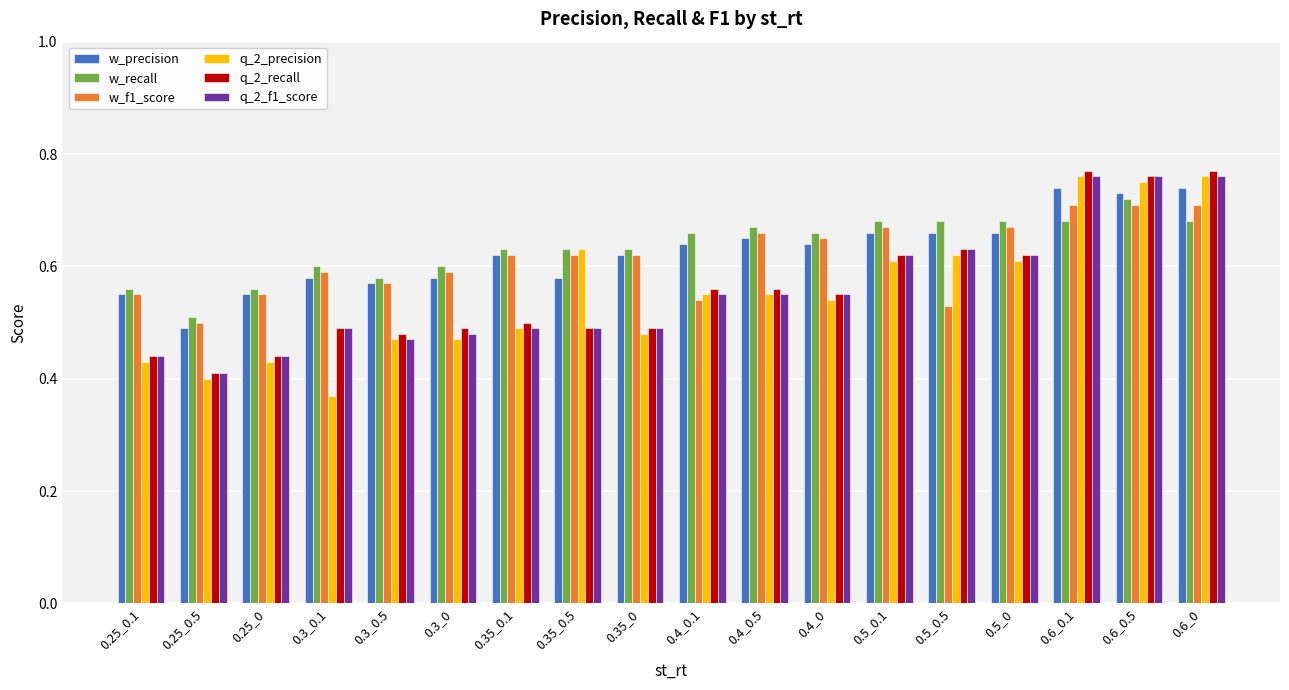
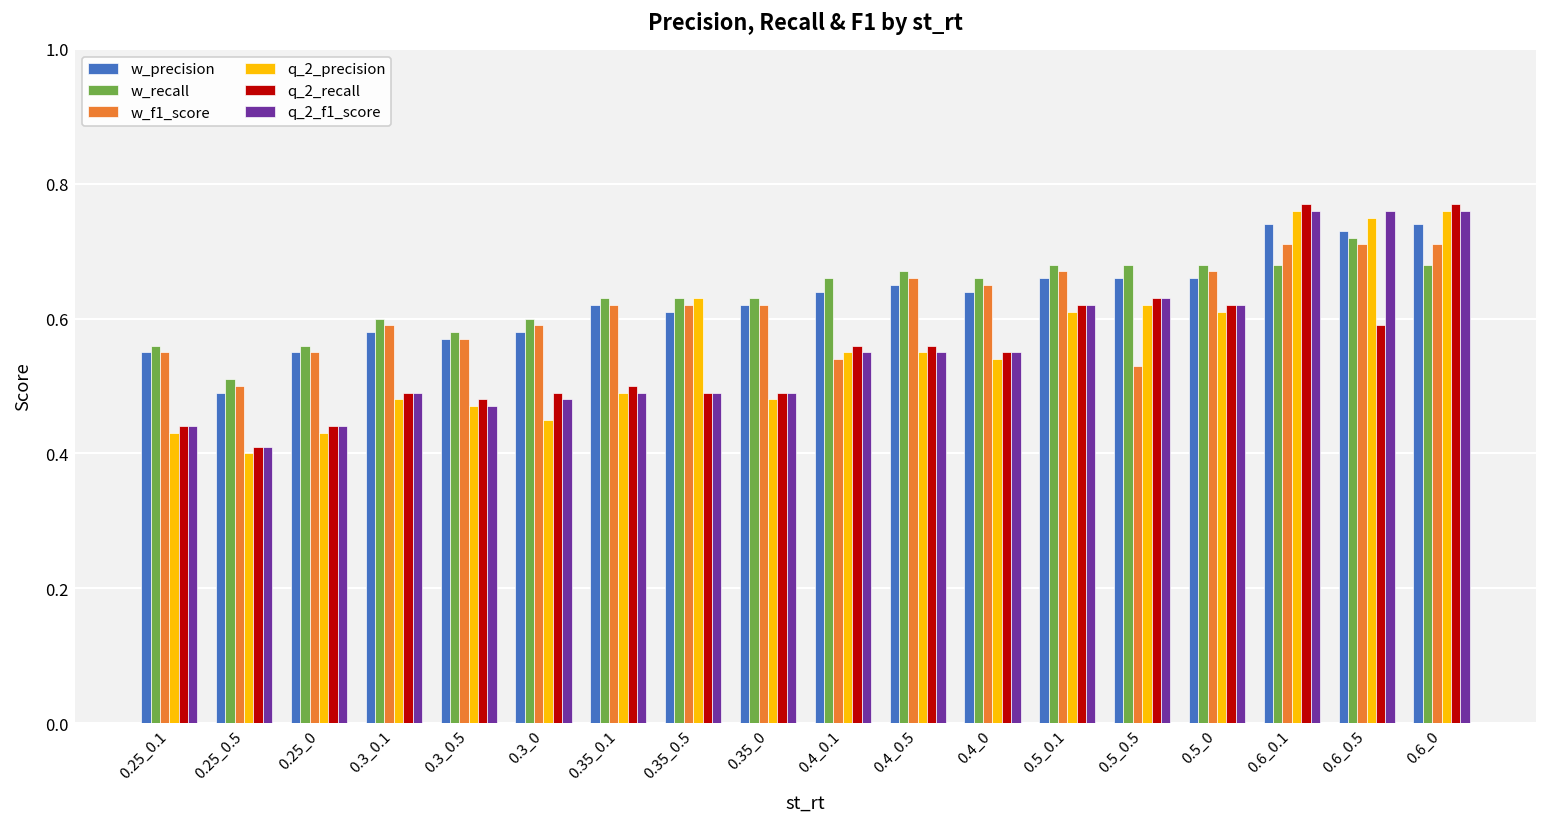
  {
    "w_precision": {
      "0.25_0.1": 0.55,
      "0.25_0.5": 0.49,
      "0.25_0": 0.55,
      "0.3_0.1": 0.58,
      "0.3_0.5": 0.57,
      "0.3_0": 0.58,
      "0.35_0.1": 0.62,
-     "0.35_0.5": 0.58,
+     "0.35_0.5": 0.61,
      "0.35_0": 0.62,
      "0.4_0.1": 0.64,
      "0.4_0.5": 0.65,
      "0.4_0": 0.64,
      "0.5_0.1": 0.66,
      "0.5_0.5": 0.66,
      "0.5_0": 0.66,
      "0.6_0.1": 0.74,
      "0.6_0.5": 0.73,
      "0.6_0": 0.74
    },
    "w_recall": {
      "0.25_0.1": 0.56,
      "0.25_0.5": 0.51,
      "0.25_0": 0.56,
      "0.3_0.1": 0.60,
      "0.3_0.5": 0.58,
      "0.3_0": 0.60,
      "0.35_0.1": 0.63,
      "0.35_0.5": 0.63,
      "0.35_0": 0.63,
      "0.4_0.1": 0.66,
      "0.4_0.5": 0.67,
      "0.4_0": 0.66,
      "0.5_0.1": 0.68,
      "0.5_0.5": 0.68,
      "0.5_0": 0.68,
      "0.6_0.1": 0.68,
      "0.6_0.5": 0.72,
      "0.6_0": 0.68
    },
    "w_f1_score": {
      "0.25_0.1": 0.55,
      "0.25_0.5": 0.50,
      "0.25_0": 0.55,
      "0.3_0.1": 0.59,
      "0.3_0.5": 0.57,
      "0.3_0": 0.59,
      "0.35_0.1": 0.62,
      "0.35_0.5": 0.62,
      "0.35_0": 0.62,
      "0.4_0.1": 0.54,
      "0.4_0.5": 0.66,
      "0.4_0": 0.65,
      "0.5_0.1": 0.67,
      "0.5_0.5": 0.53,
      "0.5_0": 0.67,
      "0.6_0.1": 0.71,
      "0.6_0.5": 0.71,
      "0.6_0": 0.71
    },
    "q_2_precision": {
      "0.25_0.1": 0.43,
      "0.25_0.5": 0.40,
      "0.25_0": 0.43,
-     "0.3_0.1": 0.37,
+     "0.3_0.1": 0.48,
      "0.3_0.5": 0.47,
-     "0.3_0": 0.47,
+     "0.3_0": 0.45,
      "0.35_0.1": 0.49,
      "0.35_0.5": 0.63,
      "0.35_0": 0.48,
      "0.4_0.1": 0.55,
      "0.4_0.5": 0.55,
      "0.4_0": 0.54,
      "0.5_0.1": 0.61,
      "0.5_0.5": 0.62,
      "0.5_0": 0.61,
      "0.6_0.1": 0.76,
      "0.6_0.5": 0.75,
      "0.6_0": 0.76
    },
    "q_2_recall": {
      "0.25_0.1": 0.44,
      "0.25_0.5": 0.41,
      "0.25_0": 0.44,
      "0.3_0.1": 0.49,
      "0.3_0.5": 0.48,
      "0.3_0": 0.49,
      "0.35_0.1": 0.50,
      "0.35_0.5": 0.49,
      "0.35_0": 0.49,
      "0.4_0.1": 0.56,
      "0.4_0.5": 0.56,
      "0.4_0": 0.55,
      "0.5_0.1": 0.62,
      "0.5_0.5": 0.63,
      "0.5_0": 0.62,
      "0.6_0.1": 0.77,
-     "0.6_0.5": 0.76,
+     "0.6_0.5": 0.59,
      "0.6_0": 0.77
    },
    "q_2_f1_score": {
      "0.25_0.1": 0.44,
      "0.25_0.5": 0.41,
      "0.25_0": 0.44,
      "0.3_0.1": 0.49,
      "0.3_0.5": 0.47,
      "0.3_0": 0.48,
      "0.35_0.1": 0.49,
      "0.35_0.5": 0.49,
      "0.35_0": 0.49,
      "0.4_0.1": 0.55,
      "0.4_0.5": 0.55,
      "0.4_0": 0.55,
      "0.5_0.1": 0.62,
      "0.5_0.5": 0.63,
      "0.5_0": 0.62,
      "0.6_0.1": 0.76,
      "0.6_0.5": 0.76,
      "0.6_0": 0.76
    }
  }
